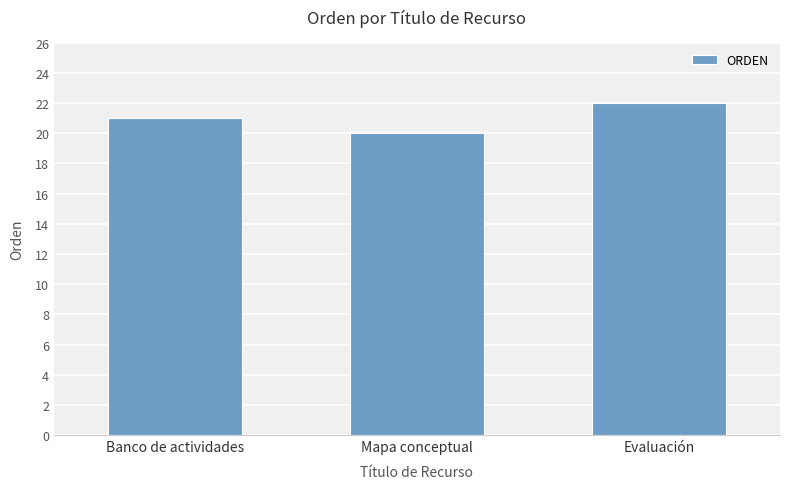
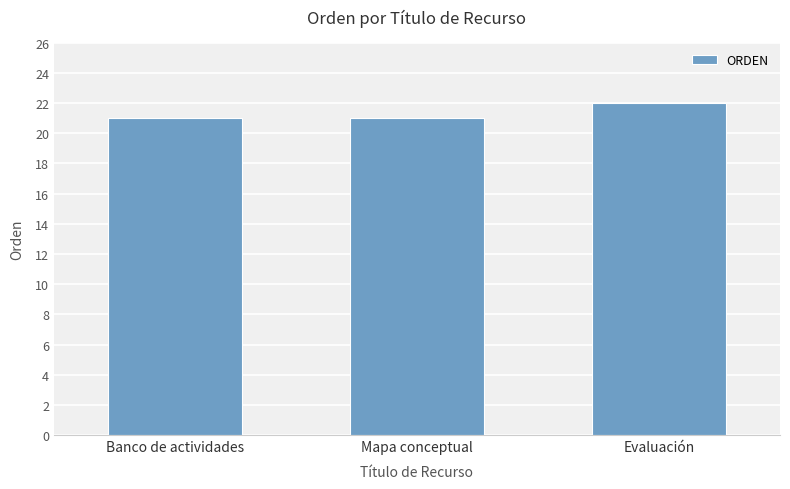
  {
    "Banco de actividades": 21,
-   "Mapa conceptual": 20,
+   "Mapa conceptual": 21,
    "Evaluación": 22
  }
